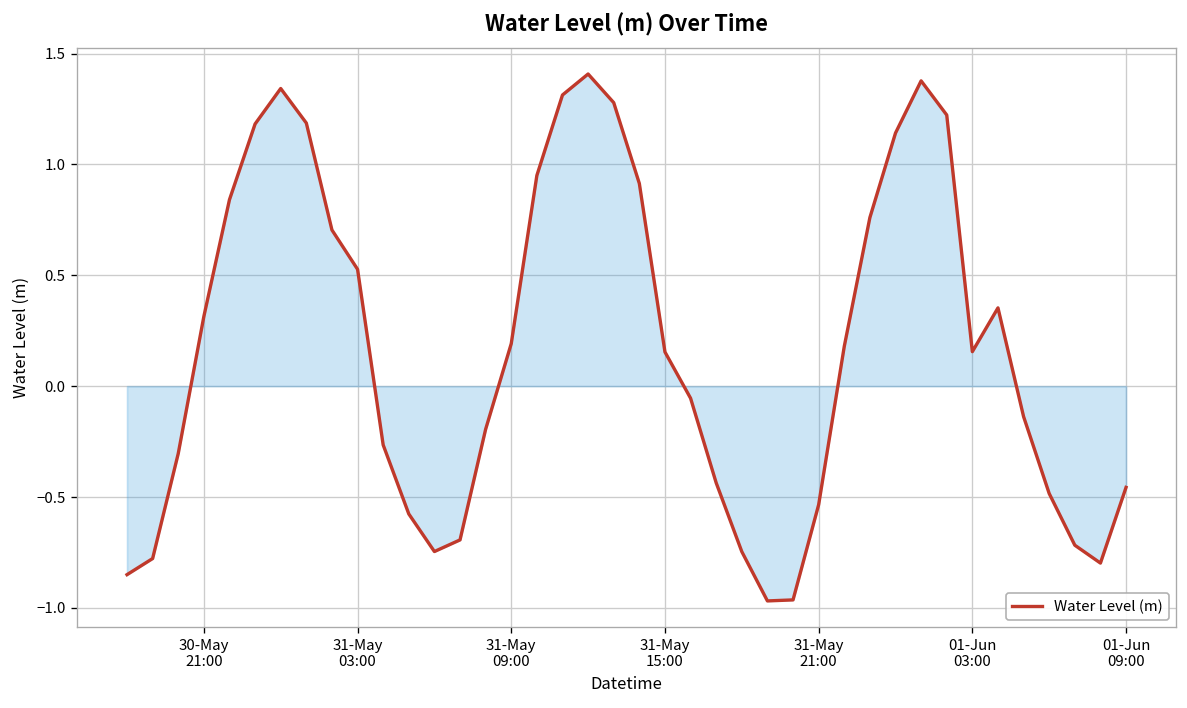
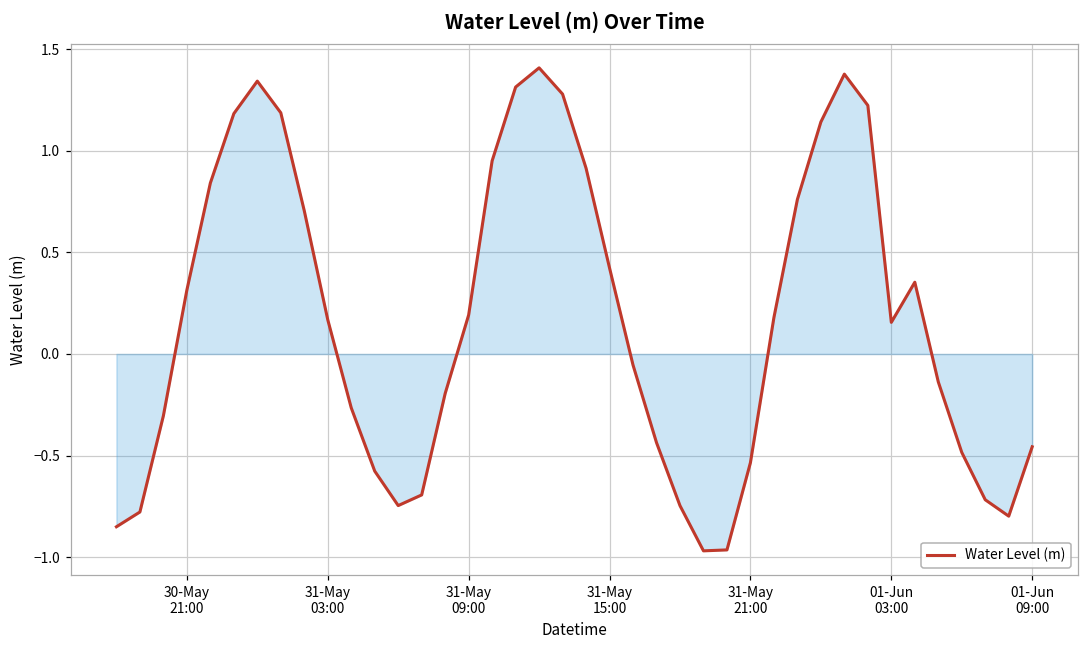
  {
    "Water Level (m)": {
-     "31-May 03:00": 0.53,
-     "31-May 15:00": 0.15,
+     "31-May 03:00": 0.17,
+     "31-May 15:00": 0.42,
      "31-May 21:00": -0.53,
      "01-Jun 09:00": -0.46
    }
  }
